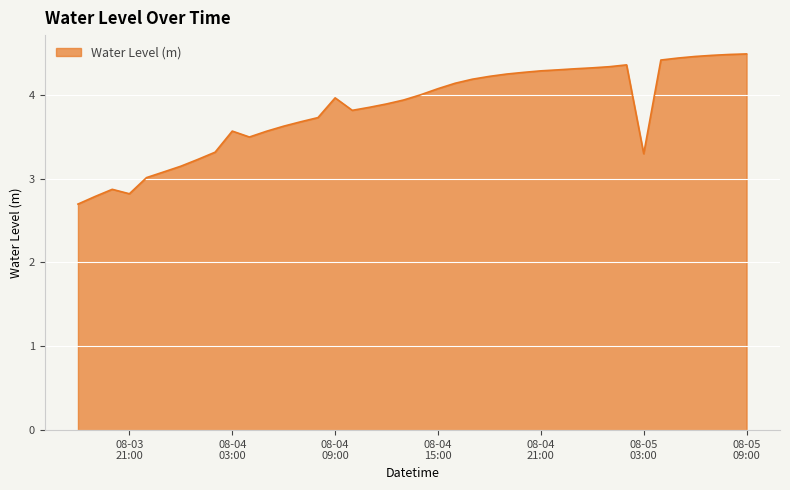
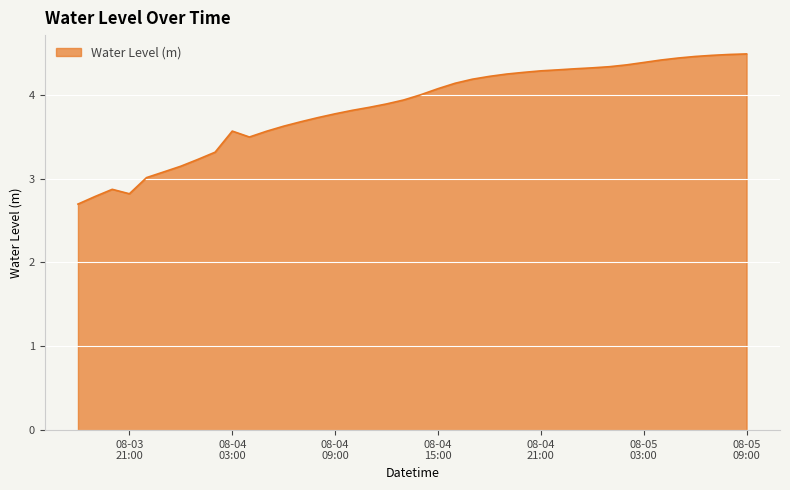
  {
    "08-03 21:00": 2.8,
    "08-04 03:00": 3.6,
-   "08-04 09:00": 4.0,
+   "08-04 09:00": 3.8,
    "08-04 15:00": 4.1,
    "08-04 21:00": 4.3,
-   "08-05 03:00": 3.3,
+   "08-05 03:00": 4.4,
    "08-05 09:00": 4.5
  }
